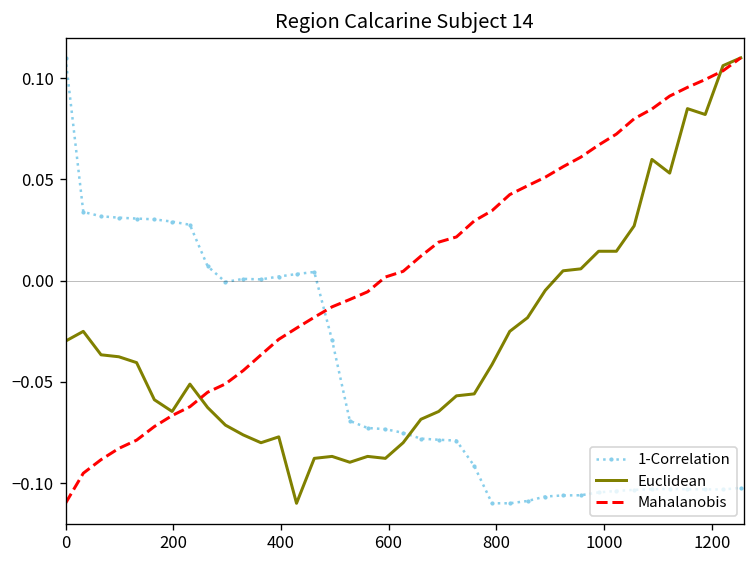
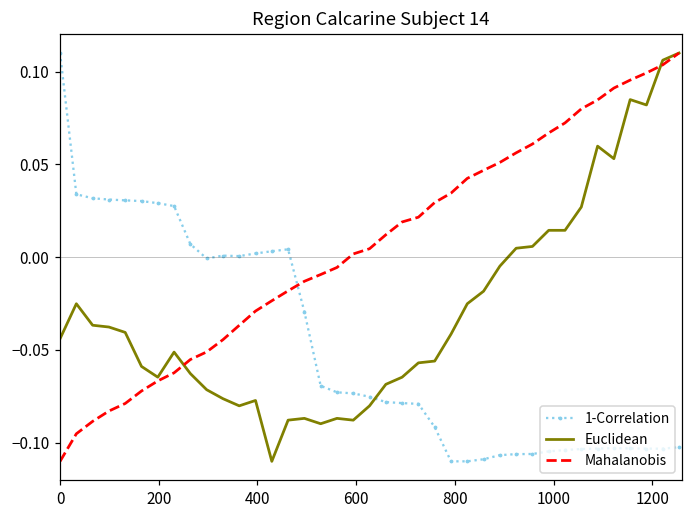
  {
    "1-Correlation": {
      "0": 0.110
    },
    "Euclidean": {
-     "0": -0.030
+     "0": -0.044
    },
    "Mahalanobis": {
      "0": -0.110
    }
  }
